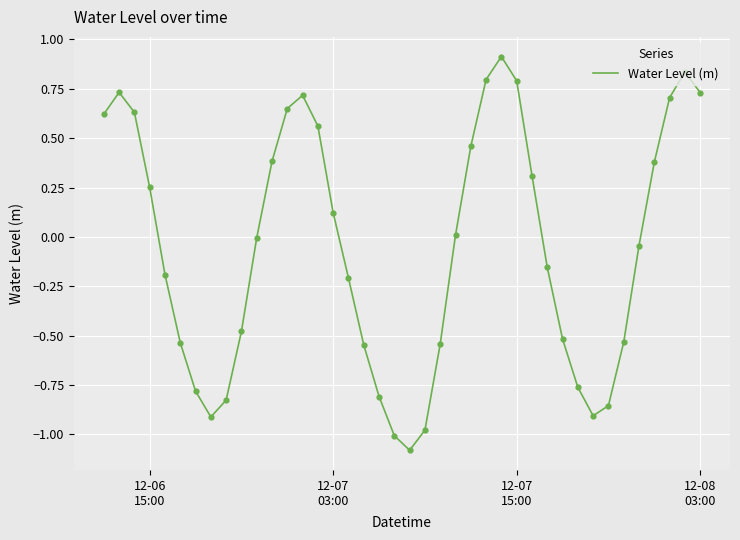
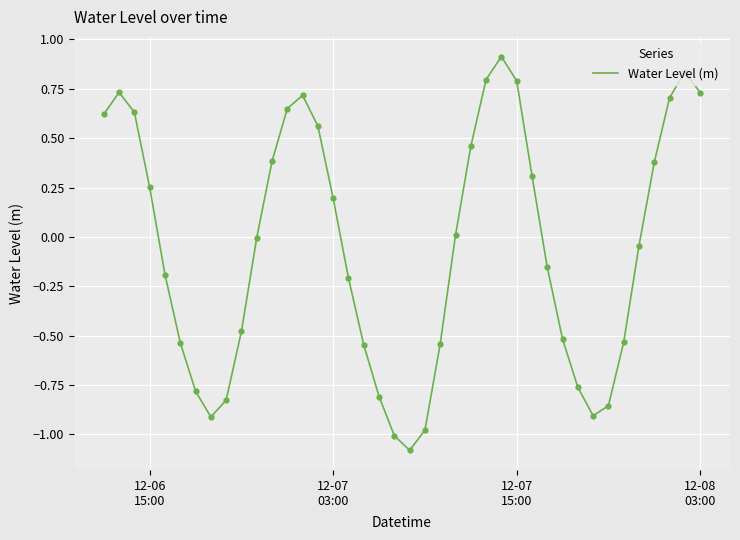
  {
    "12-06 15:00": 0.25,
-   "12-07 03:00": 0.12,
+   "12-07 03:00": 0.20,
    "12-07 15:00": 0.79,
    "12-08 03:00": 0.73
  }
